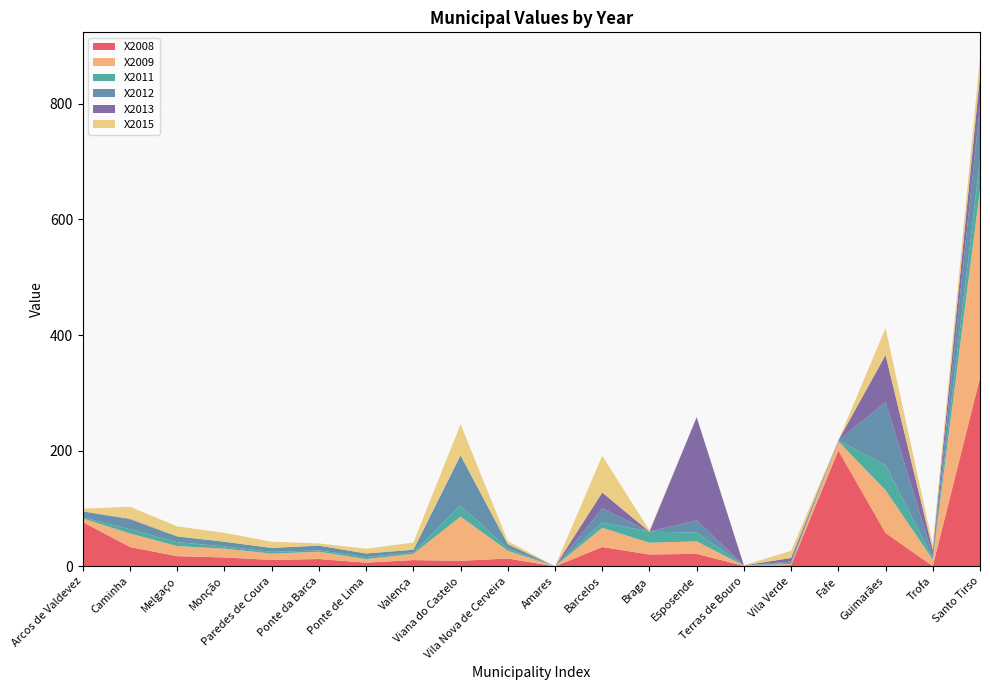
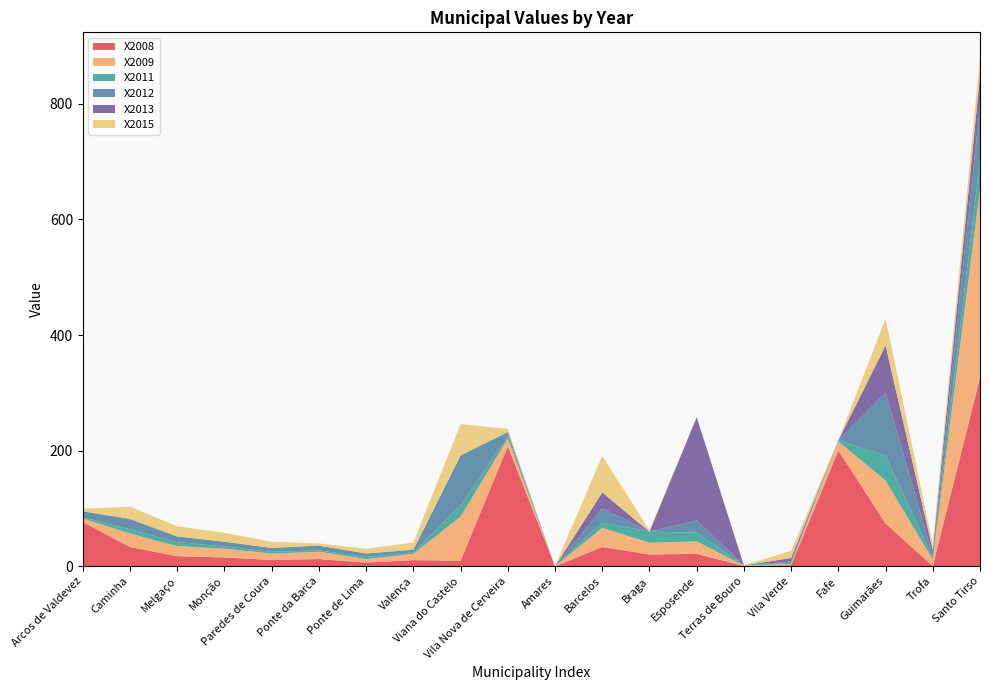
  {
    "X2008": {
      "Arcos de Valdevez": 80,
      "Caminha": 30,
      "Melgaço": 20,
      "Monção": 20,
      "Paredes de Coura": 10,
      "Ponte da Barca": 10,
      "Ponte de Lima": 10,
      "Valença": 10,
      "Viana do Castelo": 10,
-     "Vila Nova de Cerveira": 10,
+     "Vila Nova de Cerveira": 210,
      "Barcelos": 30,
      "Braga": 20,
      "Esposende": 20,
      "Fafe": 200,
-     "Guimarães": 60,
+     "Guimarães": 70,
      "Santo Tirso": 330
    },
    "X2013": {
      "Barcelos": 30,
      "Vila Verde": 10,
      "Guimarães": 80,
      "Trofa": 10,
      "Santo Tirso": 50
    }
  }
